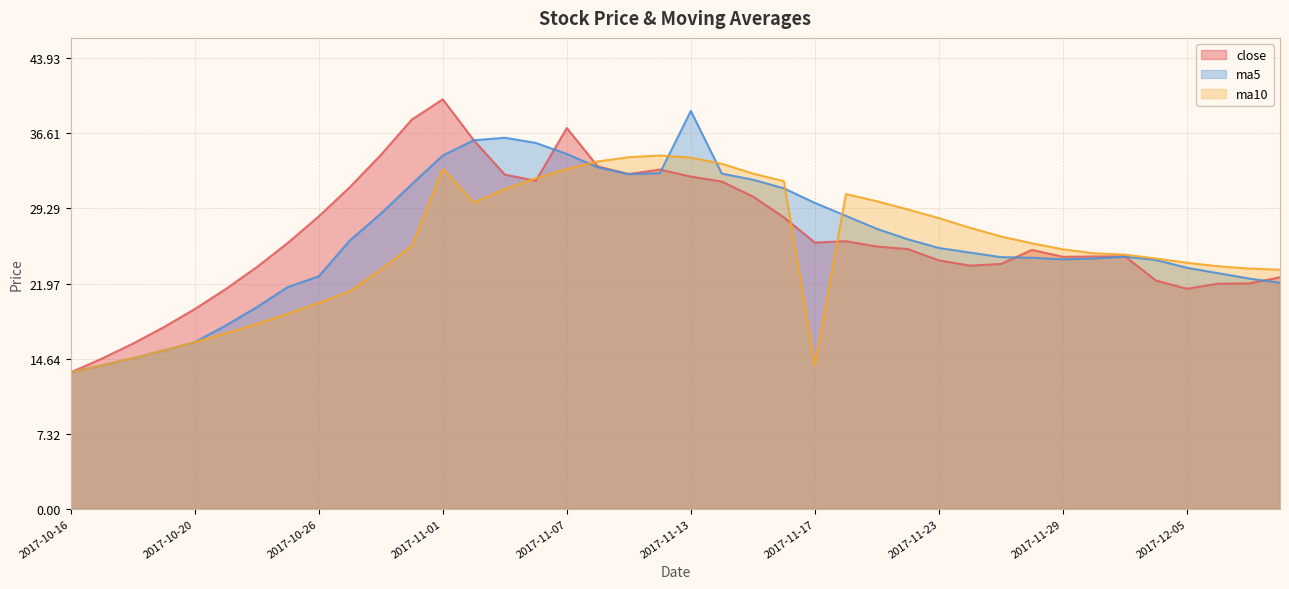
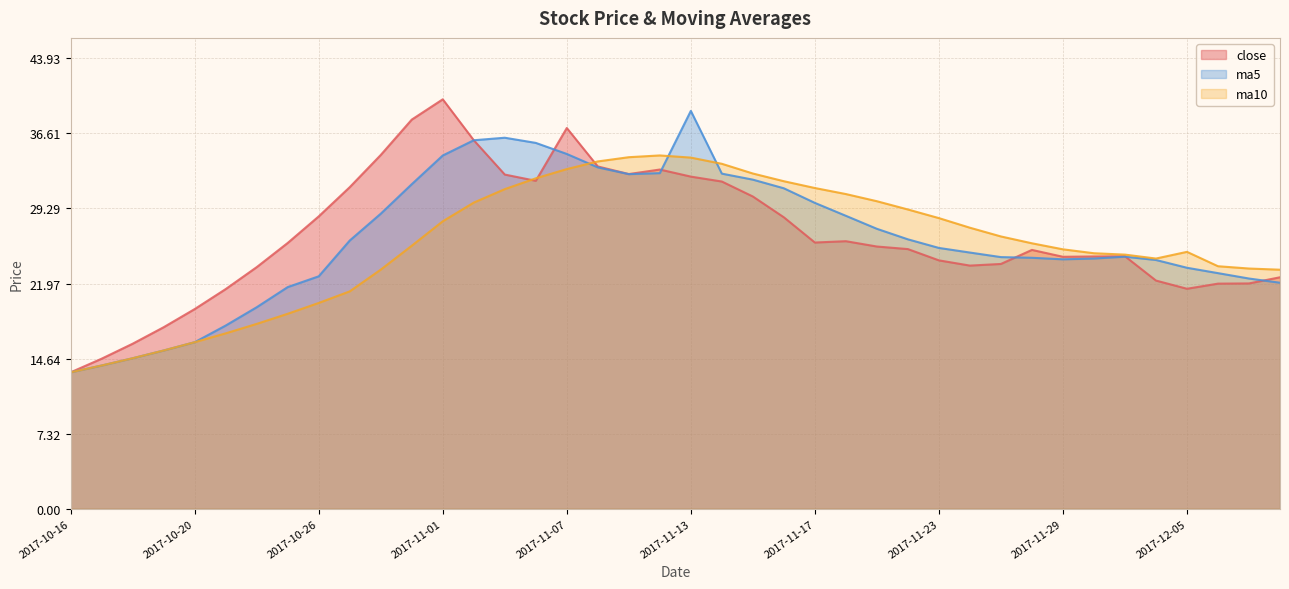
  {
    "close": {
      "2017-10-20": 19.5,
      "2017-10-26": 28.5,
      "2017-11-01": 39.9,
      "2017-11-07": 37.1,
      "2017-11-13": 32.4,
      "2017-11-17": 26.0,
      "2017-11-23": 24.2,
      "2017-12-05": 21.5
    },
    "ma5": {
      "2017-10-26": 22.7,
      "2017-11-01": 34.5,
      "2017-11-07": 34.6,
      "2017-11-13": 38.8,
      "2017-11-17": 29.8,
      "2017-11-23": 25.4,
      "2017-12-05": 23.5
    },
    "ma10": {
      "2017-10-26": 20.1,
-     "2017-11-01": 33.2,
+     "2017-11-01": 28.0,
      "2017-11-07": 33.1,
      "2017-11-13": 34.3,
-     "2017-11-17": 14.0,
+     "2017-11-17": 31.3,
      "2017-11-23": 28.4,
      "2017-11-29": 25.3,
-     "2017-12-05": 24.0
+     "2017-12-05": 25.1
    }
  }
